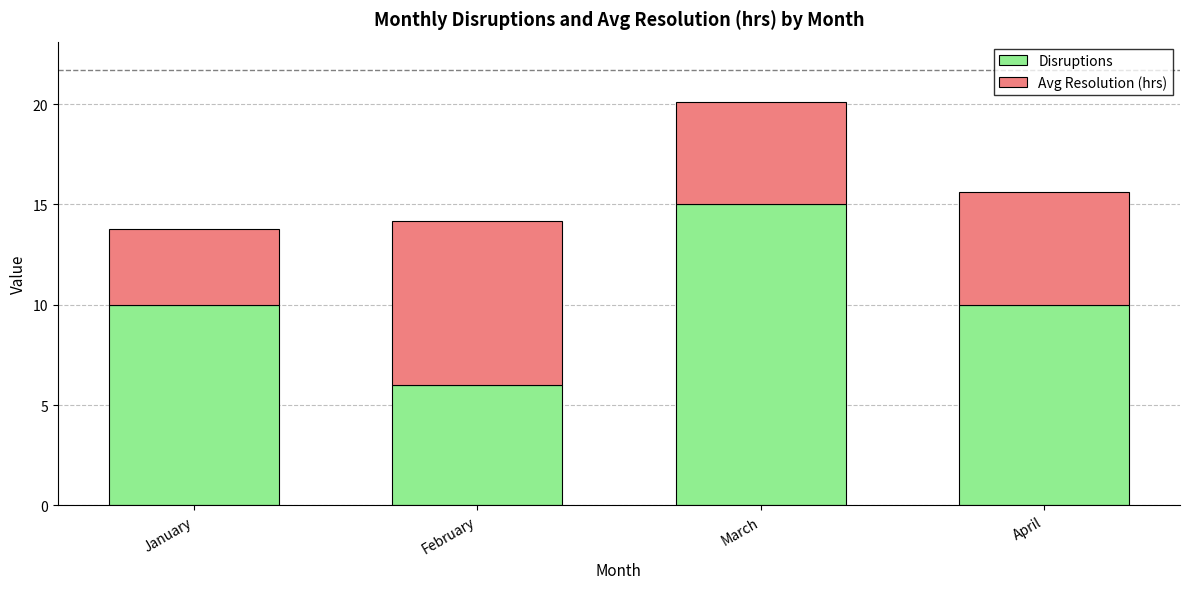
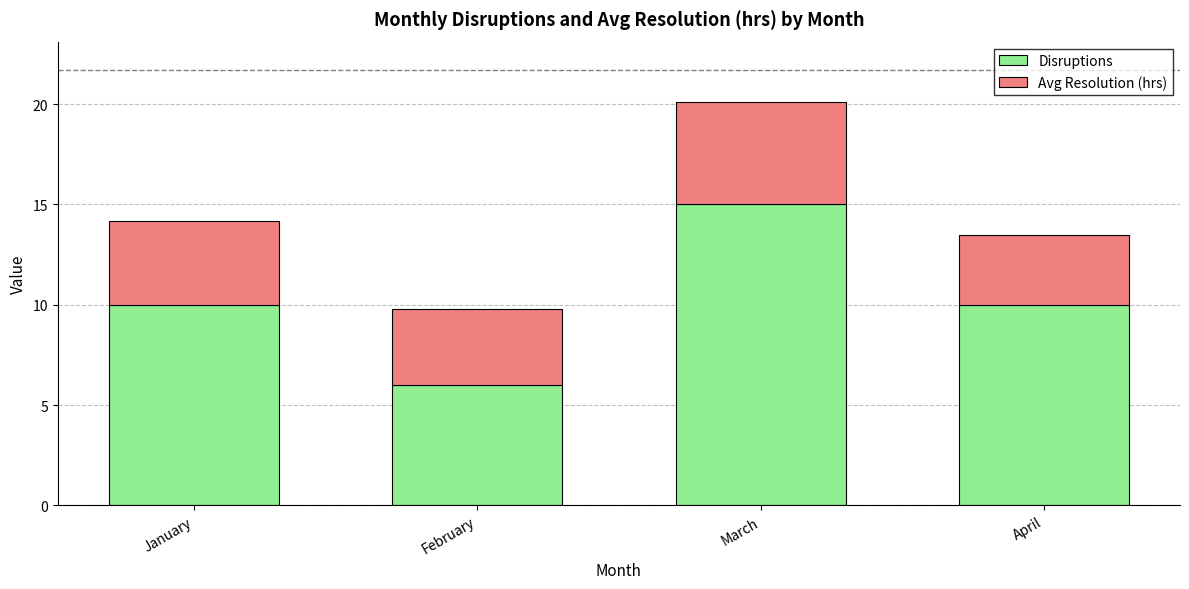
  {
    "Disruptions": {
      "January": 10.0,
      "February": 6.0,
      "March": 15.0,
      "April": 10.0
    },
    "Avg Resolution (hrs)": {
-     "January": 3.8,
-     "February": 8.2,
+     "January": 4.2,
+     "February": 3.8,
      "March": 5.1,
-     "April": 5.6
+     "April": 3.5
    }
  }
